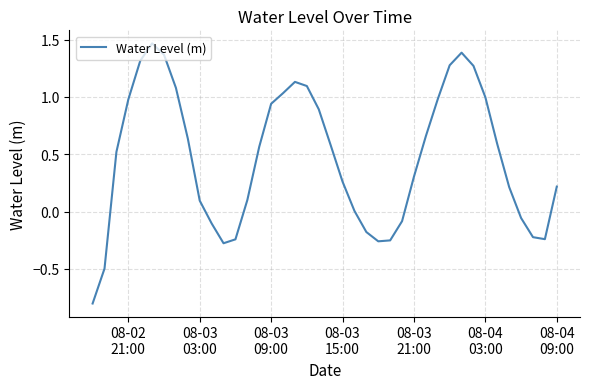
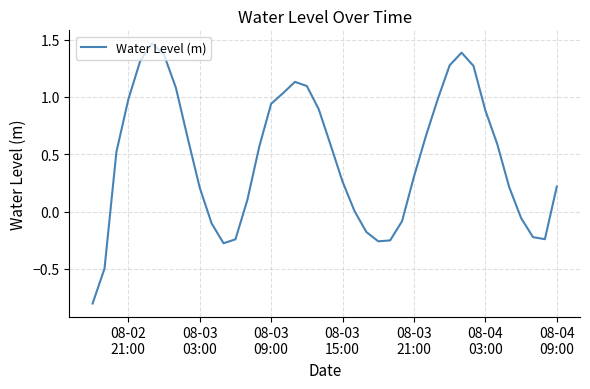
  {
    "08-02 21:00": 0.98,
-   "08-03 03:00": 0.09,
+   "08-03 03:00": 0.21,
    "08-03 09:00": 0.94,
    "08-03 15:00": 0.26,
    "08-03 21:00": 0.30,
-   "08-04 03:00": 1.00,
+   "08-04 03:00": 0.88,
    "08-04 09:00": 0.22
  }
